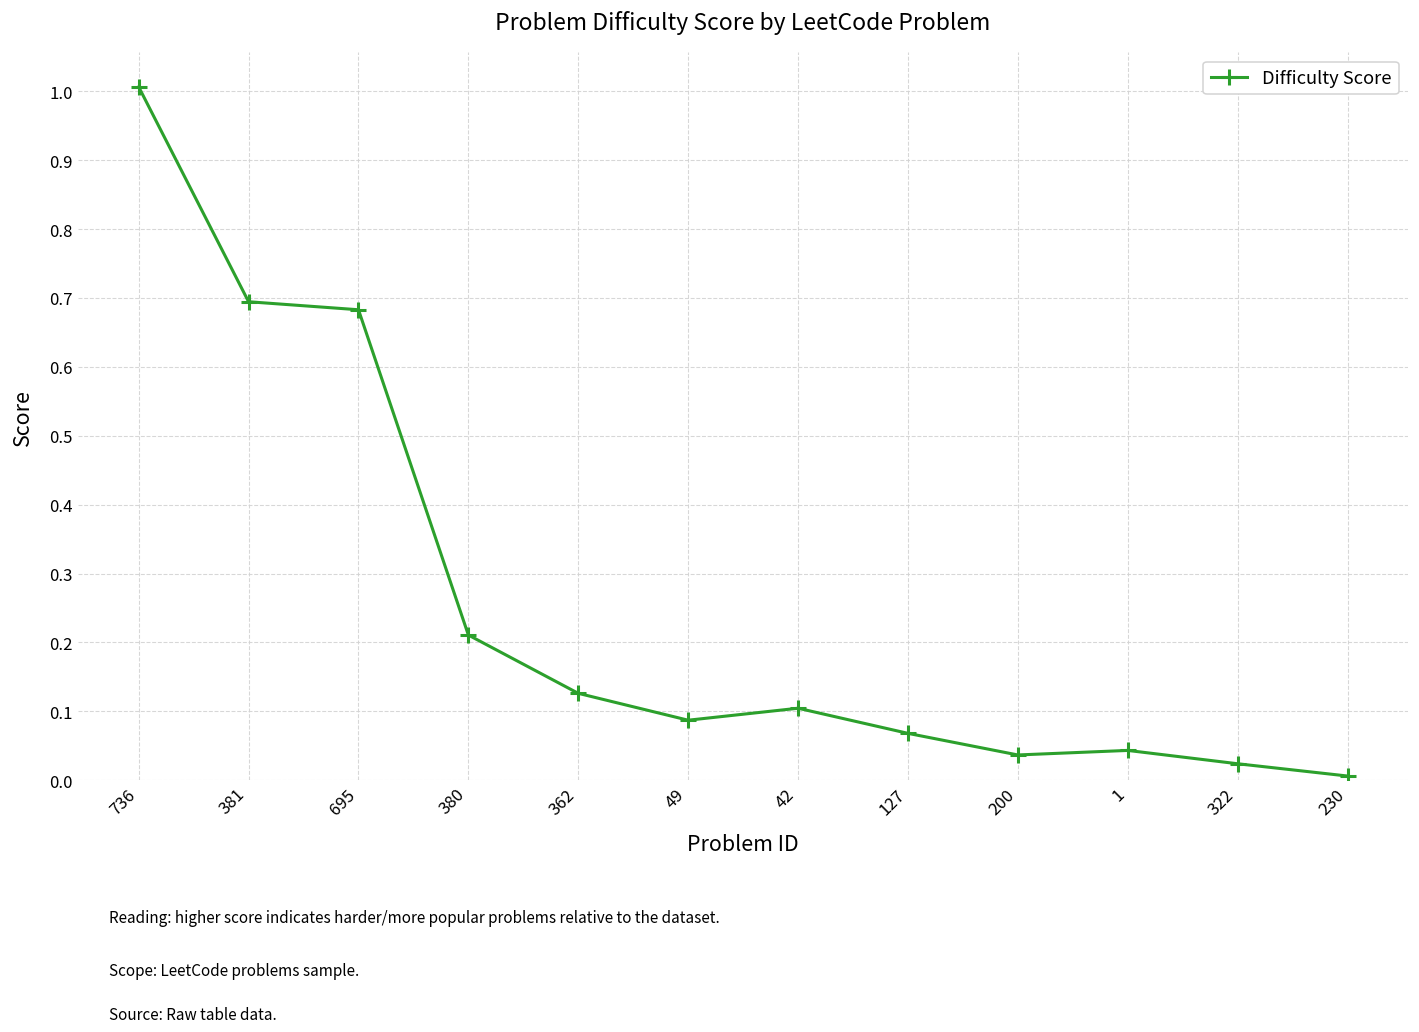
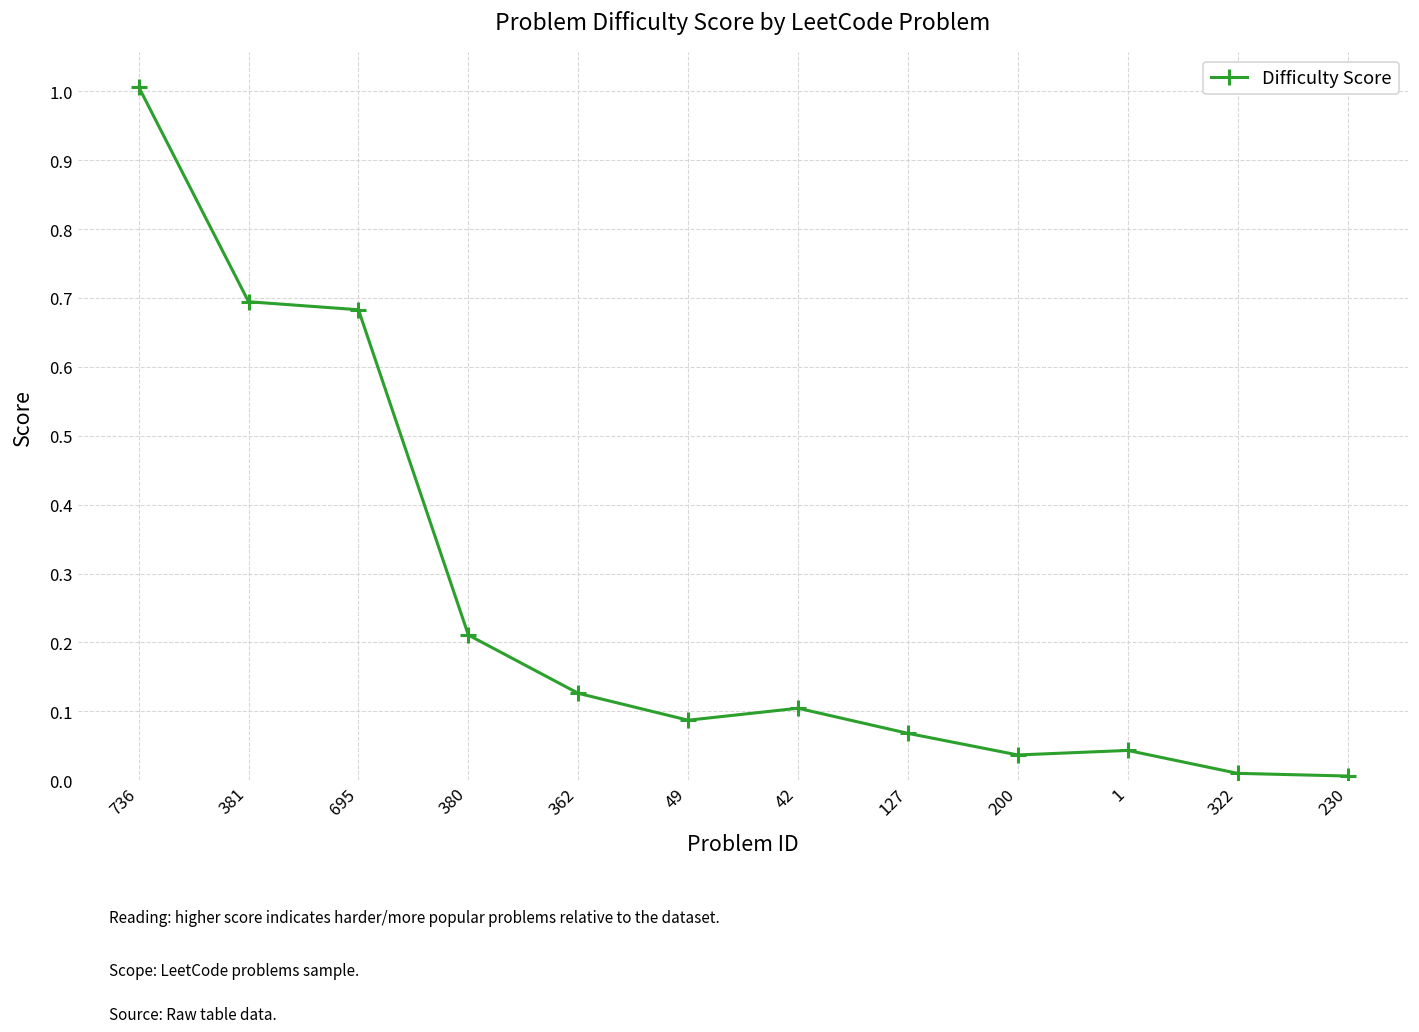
  {
    "736": 1.01,
    "381": 0.69,
    "695": 0.68,
    "380": 0.21,
    "362": 0.13,
    "49": 0.09,
    "42": 0.10,
    "127": 0.07,
    "200": 0.04,
    "1": 0.04,
-   "322": 0.02,
+   "322": 0.01,
    "230": 0.01
  }
